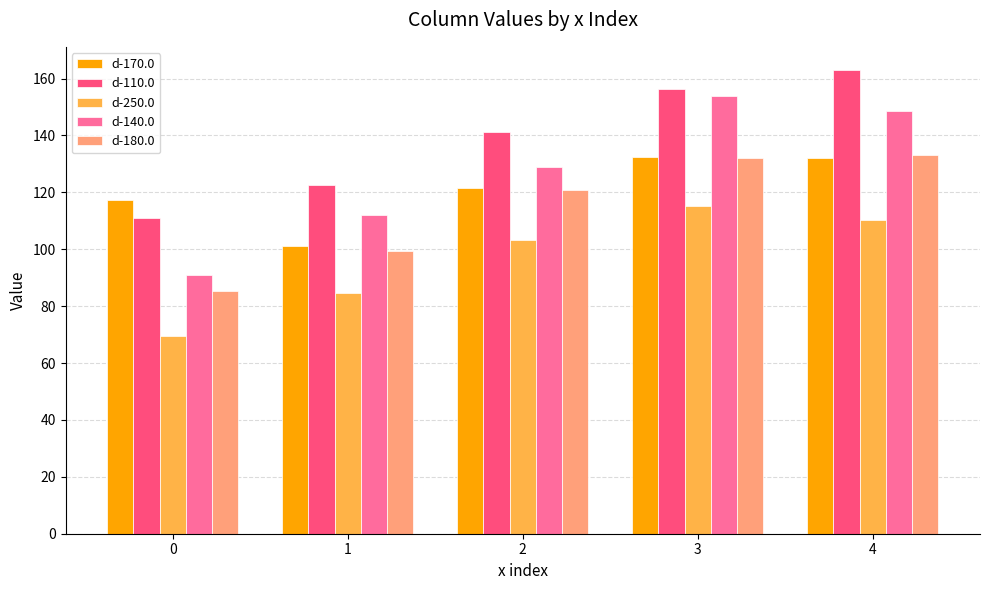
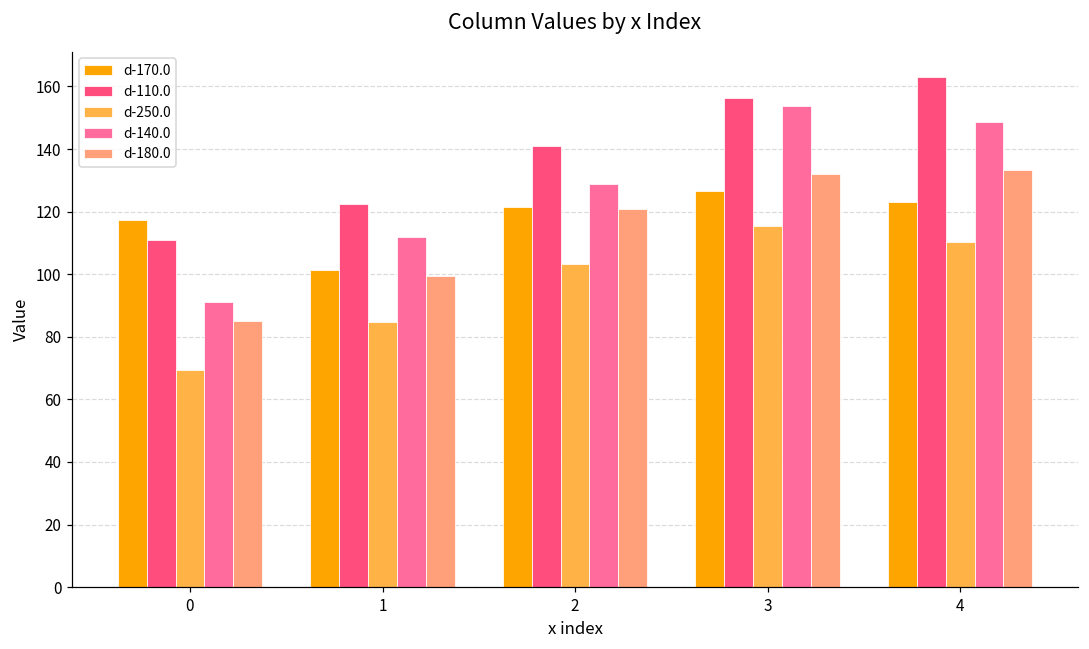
  {
    "d-170.0": {
      "0": 117,
      "1": 101,
      "2": 122,
-     "3": 133,
-     "4": 132
+     "3": 127,
+     "4": 123
    }
  }
